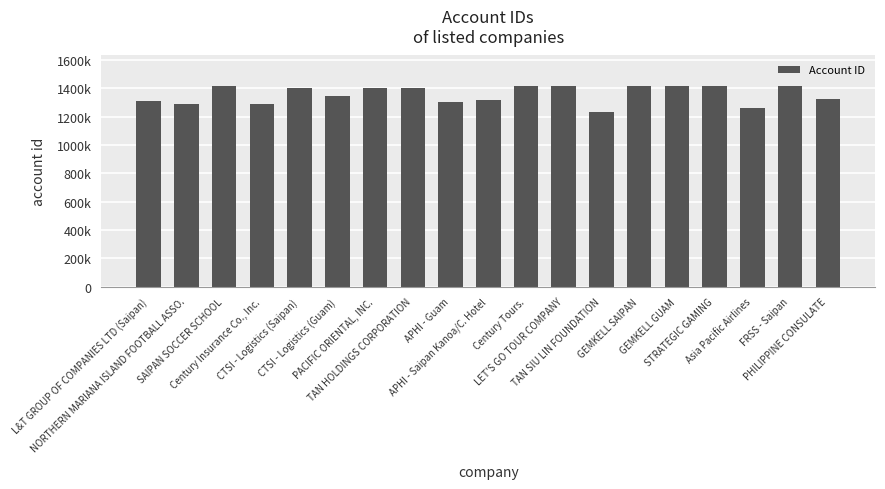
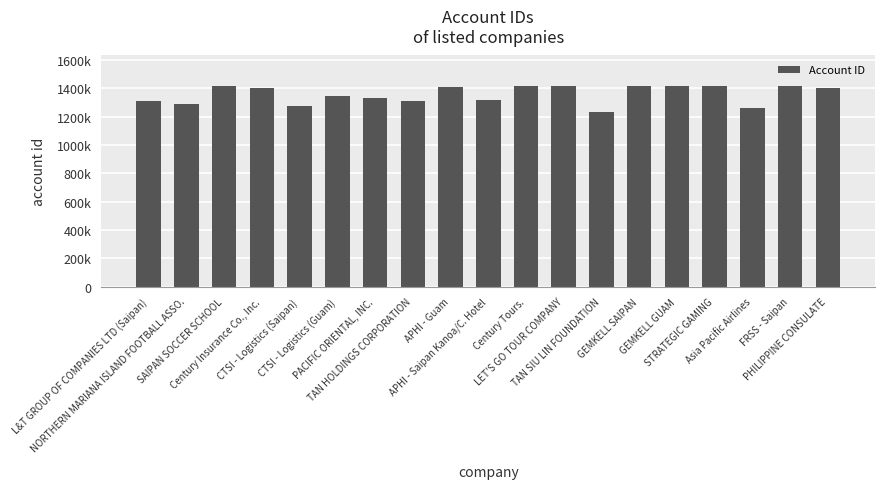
  {
    "L&T GROUP OF COMPANIES LTD (Saipan)": 1310000,
    "NORTHERN MARIANA ISLAND FOOTBALL ASSO.": 1290000,
    "SAIPAN SOCCER SCHOOL": 1410000,
-   "Century Insurance Co., Inc.": 1280000,
-   "CTSI - Logistics (Saipan)": 1400000,
+   "Century Insurance Co., Inc.": 1400000,
+   "CTSI - Logistics (Saipan)": 1280000,
    "CTSI - Logistics (Guam)": 1340000,
-   "PACIFIC ORIENTAL, INC.": 1400000,
-   "TAN HOLDINGS CORPORATION": 1400000,
-   "APHI - Guam": 1300000,
+   "PACIFIC ORIENTAL, INC.": 1330000,
+   "TAN HOLDINGS CORPORATION": 1310000,
+   "APHI - Guam": 1410000,
    "APHI - Saipan Kanoa/C. Hotel": 1320000,
    "Century Tours.": 1410000,
    "LET'S GO TOUR COMPANY": 1420000,
    "TAN SIU LIN FOUNDATION": 1230000,
    "GEMKELL SAIPAN": 1420000,
    "GEMKELL GUAM": 1420000,
    "STRATEGIC GAMING": 1420000,
    "Asia Pacific Airlines": 1260000,
    "FRSS - Saipan": 1420000,
-   "PHILIPPINE CONSULATE": 1320000
+   "PHILIPPINE CONSULATE": 1400000
  }
